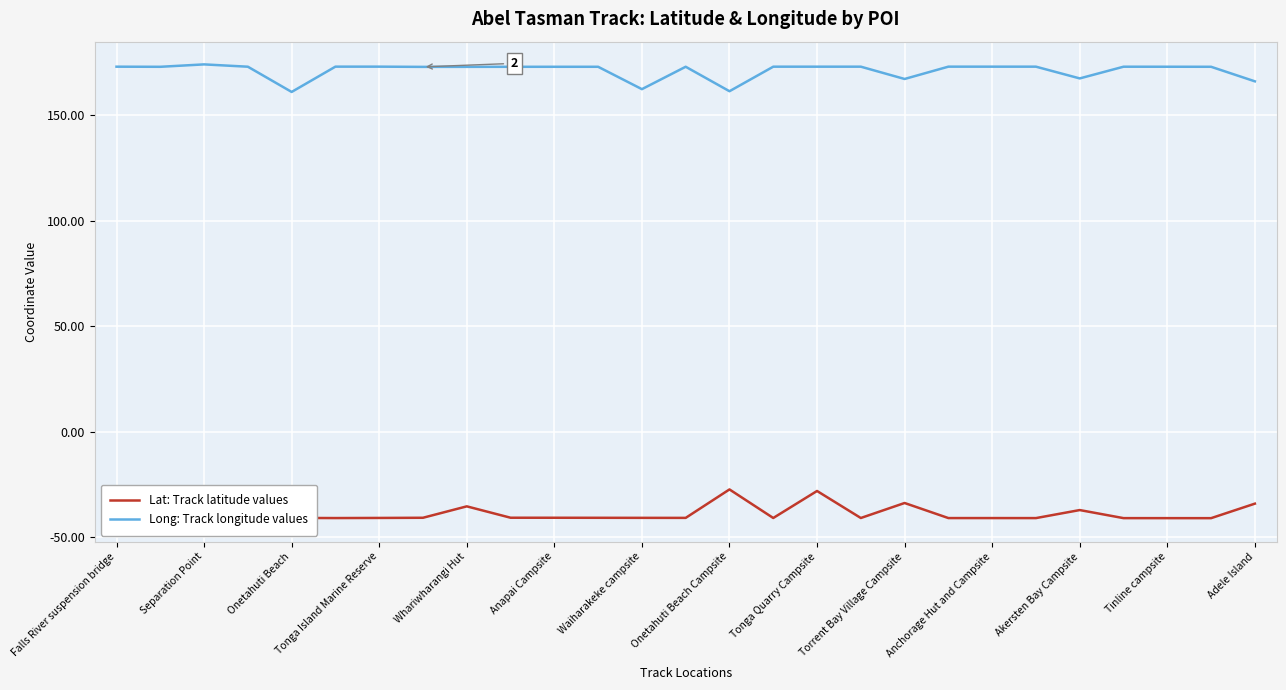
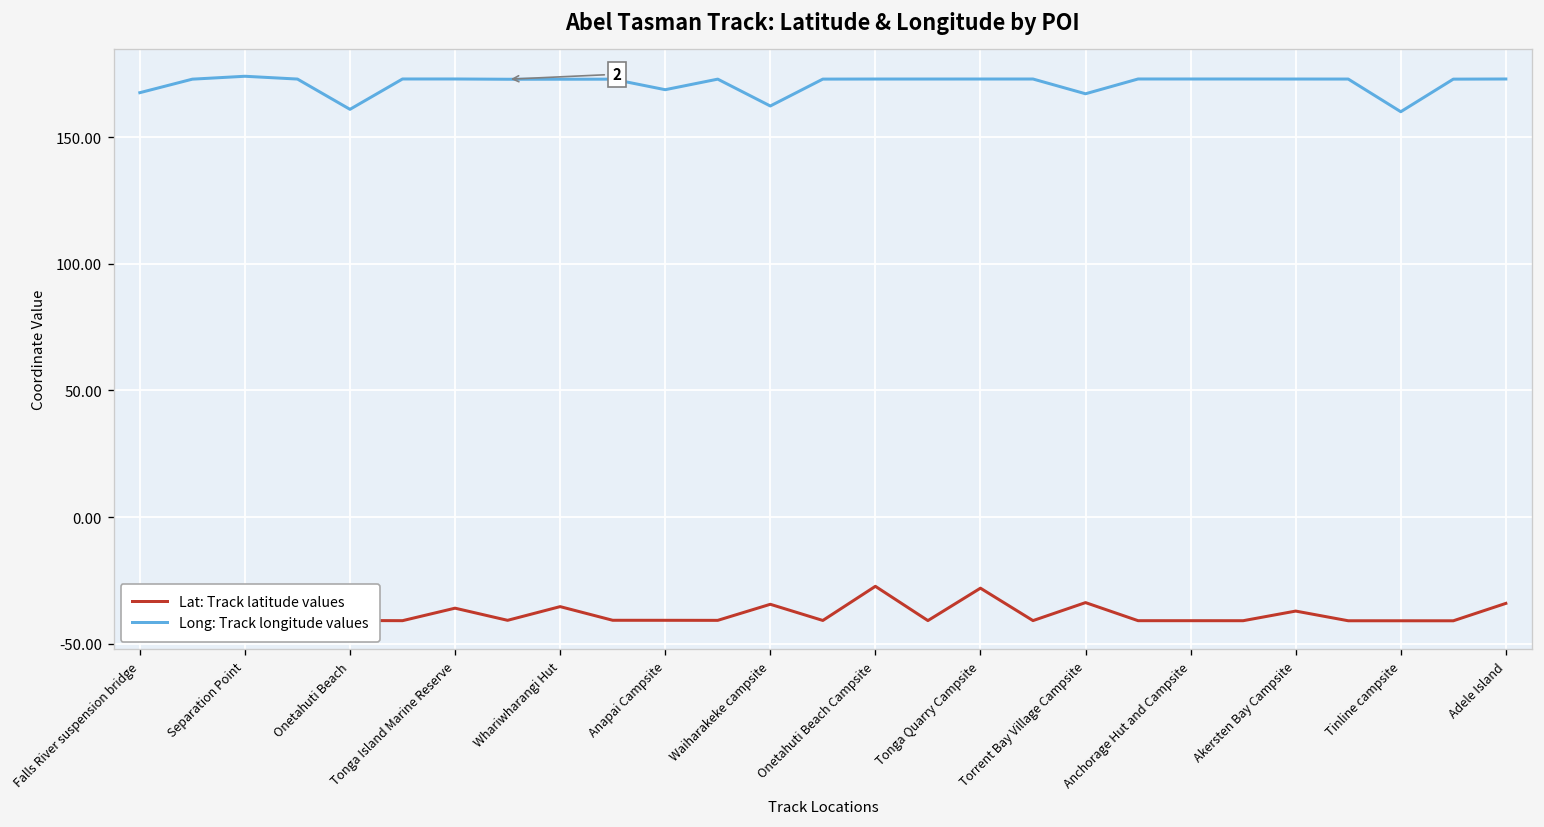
  {
    "Lat: Track latitude values": {
-     "Tonga Island Marine Reserve": -41,
+     "Tonga Island Marine Reserve": -36,
      "Whariwharangi Hut": -35,
      "Anapai Campsite": -41,
-     "Waiharakeke campsite": -41,
+     "Waiharakeke campsite": -34,
      "Onetahuti Beach Campsite": -27,
      "Tonga Quarry Campsite": -28,
      "Torrent Bay Village Campsite": -34,
      "Anchorage Hut and Campsite": -41,
      "Akersten Bay Campsite": -37,
      "Tinline campsite": -41,
      "Adele Island": -34
    },
    "Long: Track longitude values": {
-     "Falls River suspension bridge": 173,
+     "Falls River suspension bridge": 168,
      "Separation Point": 174,
      "Onetahuti Beach": 161,
      "Tonga Island Marine Reserve": 173,
-     "Anapai Campsite": 173,
+     "Anapai Campsite": 169,
      "Waiharakeke campsite": 162,
-     "Onetahuti Beach Campsite": 161,
+     "Onetahuti Beach Campsite": 173,
      "Tonga Quarry Campsite": 173,
      "Torrent Bay Village Campsite": 167,
      "Anchorage Hut and Campsite": 173,
-     "Akersten Bay Campsite": 167,
-     "Tinline campsite": 173,
-     "Adele Island": 166
+     "Akersten Bay Campsite": 173,
+     "Tinline campsite": 160,
+     "Adele Island": 173
    }
  }
